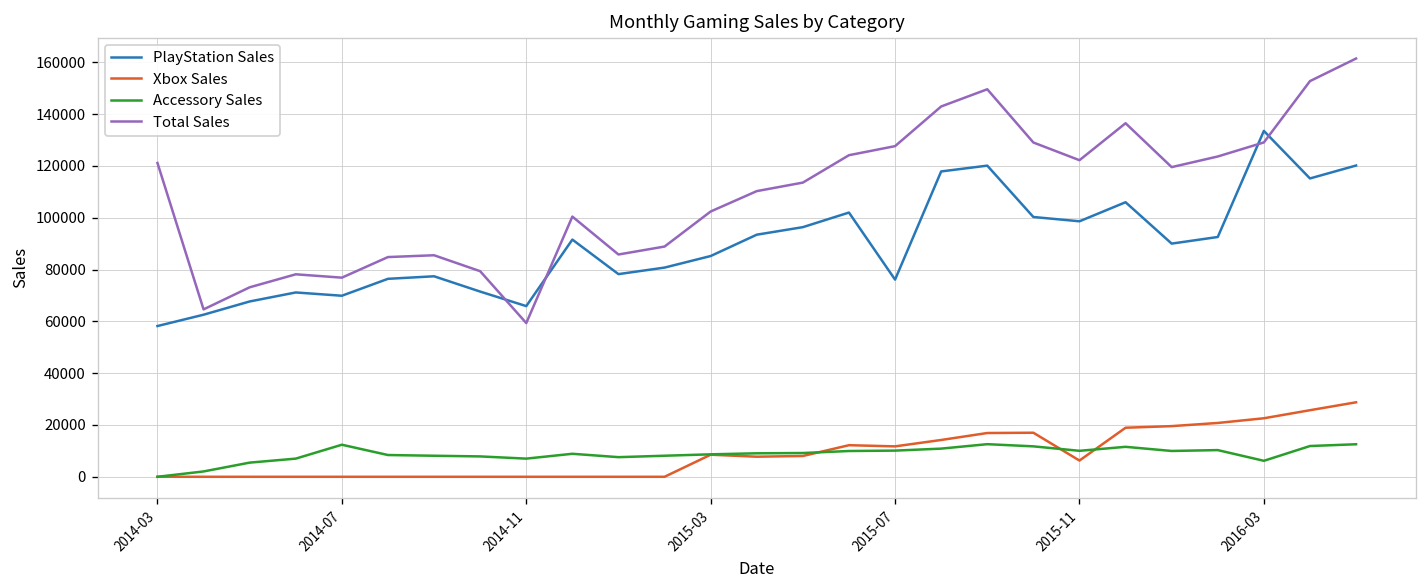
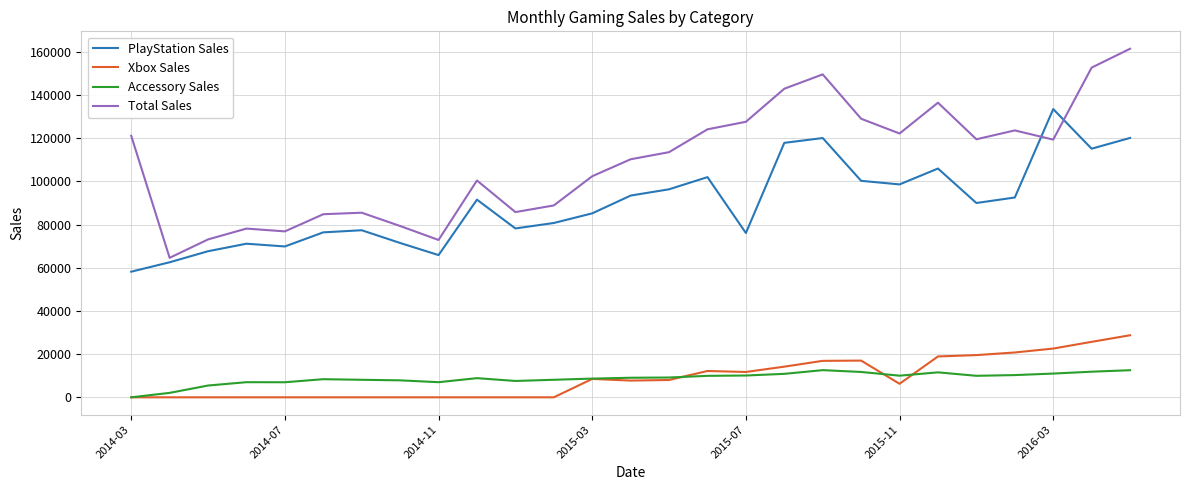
  {
    "PlayStation Sales": {
      "2014-03": 58000,
      "2014-07": 70000,
      "2014-11": 66000,
      "2015-03": 85000,
      "2015-07": 76000,
      "2015-11": 99000,
      "2016-03": 134000
    },
    "Xbox Sales": {
      "2014-07": 0,
      "2014-11": 0,
      "2015-07": 12000,
      "2015-11": 6000,
      "2016-03": 23000
    },
    "Accessory Sales": {
-     "2014-07": 12000,
+     "2014-07": 7000,
      "2014-11": 7000,
      "2015-07": 10000,
      "2015-11": 10000,
-     "2016-03": 6000
+     "2016-03": 11000
    },
    "Total Sales": {
      "2014-03": 121000,
      "2014-07": 77000,
-     "2014-11": 59000,
+     "2014-11": 73000,
      "2015-03": 102000,
      "2015-07": 128000,
      "2015-11": 122000,
-     "2016-03": 129000
+     "2016-03": 119000
    }
  }
